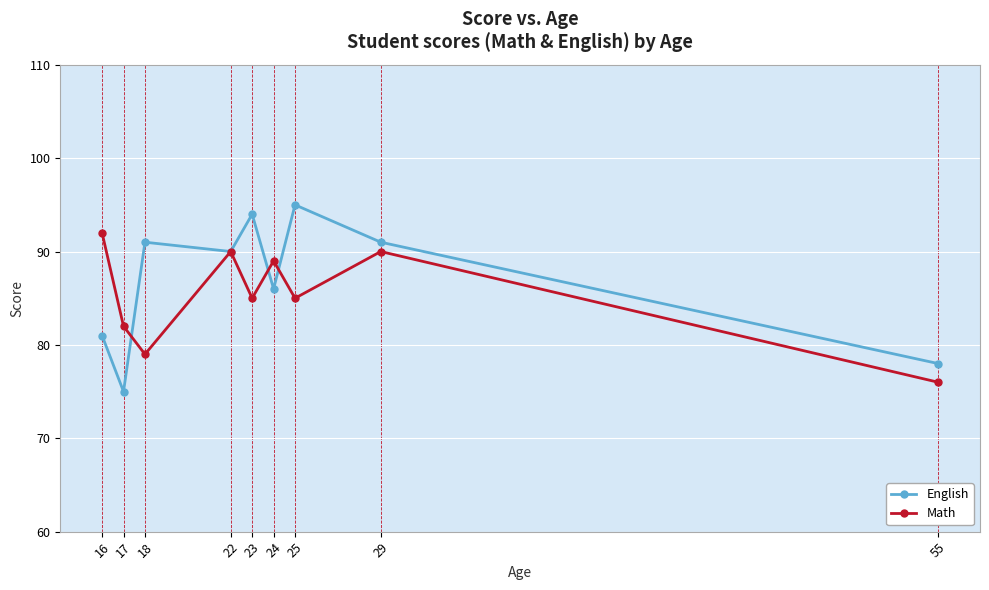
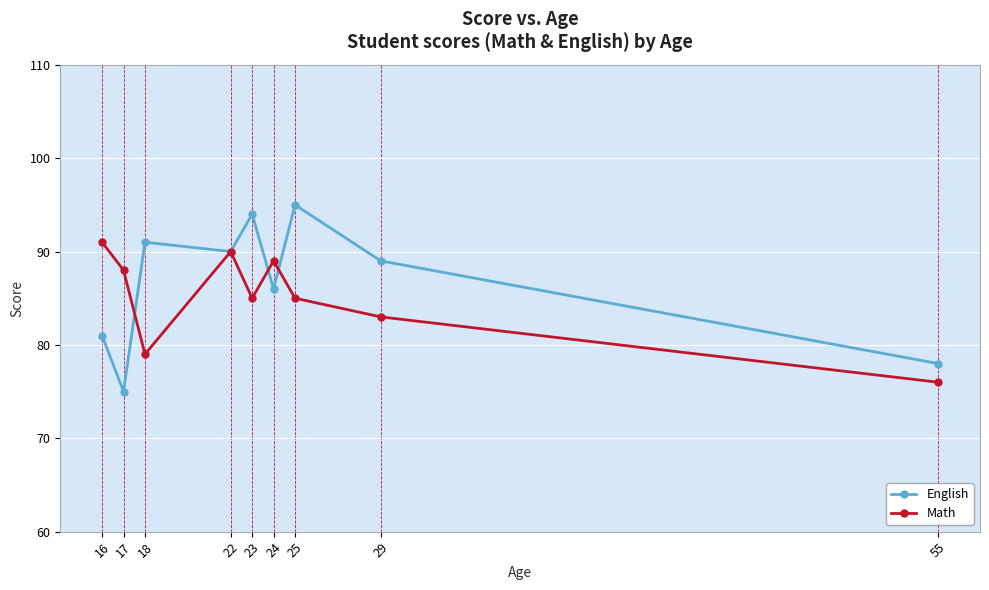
  {
    "English": {
      "16": 81,
      "17": 75,
      "18": 91,
      "23": 94,
      "24": 86,
      "25": 95,
-     "29": 91,
+     "29": 89,
      "55": 78
    },
    "Math": {
-     "16": 92,
-     "17": 82,
+     "16": 91,
+     "17": 88,
      "18": 79,
      "23": 85,
      "24": 89,
      "25": 85,
-     "29": 90,
+     "29": 83,
      "55": 76
    }
  }
